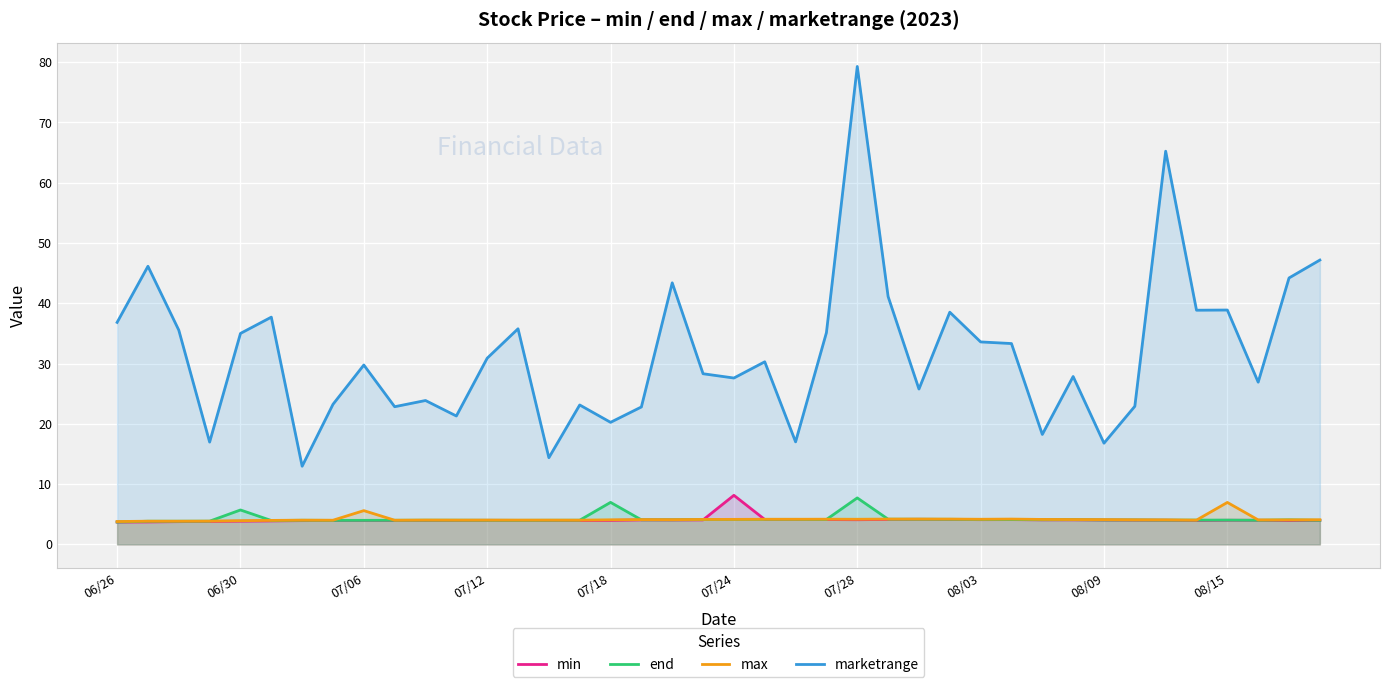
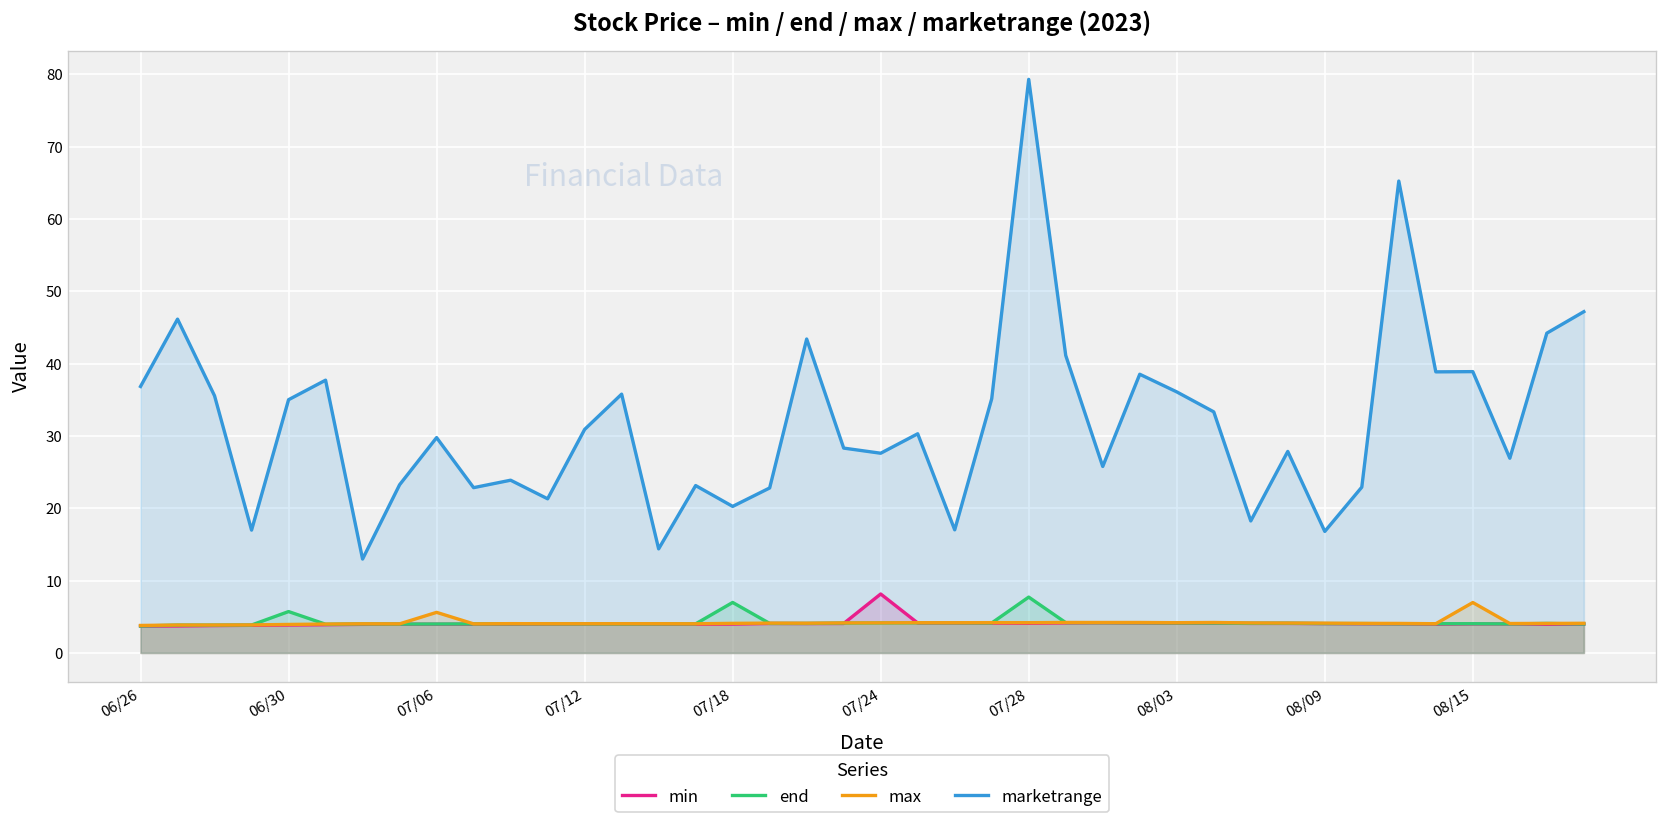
  {
    "min": {
      "07/24": 8
    },
    "end": {
      "06/30": 6,
      "07/18": 7,
      "07/28": 8
    },
    "max": {
      "07/06": 6,
      "08/15": 7
    },
    "marketrange": {
      "06/26": 37,
      "06/30": 35,
      "07/06": 30,
      "07/12": 31,
      "07/18": 20,
      "07/24": 28,
      "07/28": 79,
-     "08/03": 34,
+     "08/03": 36,
      "08/09": 17,
      "08/15": 39
    }
  }
